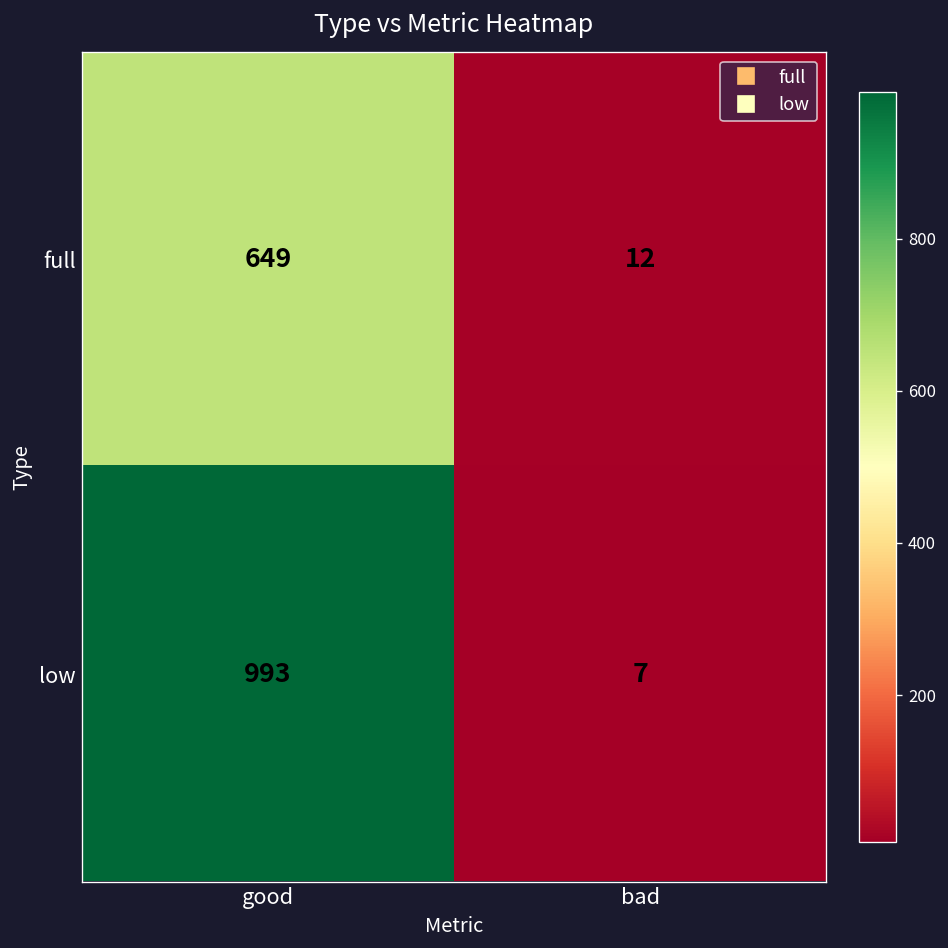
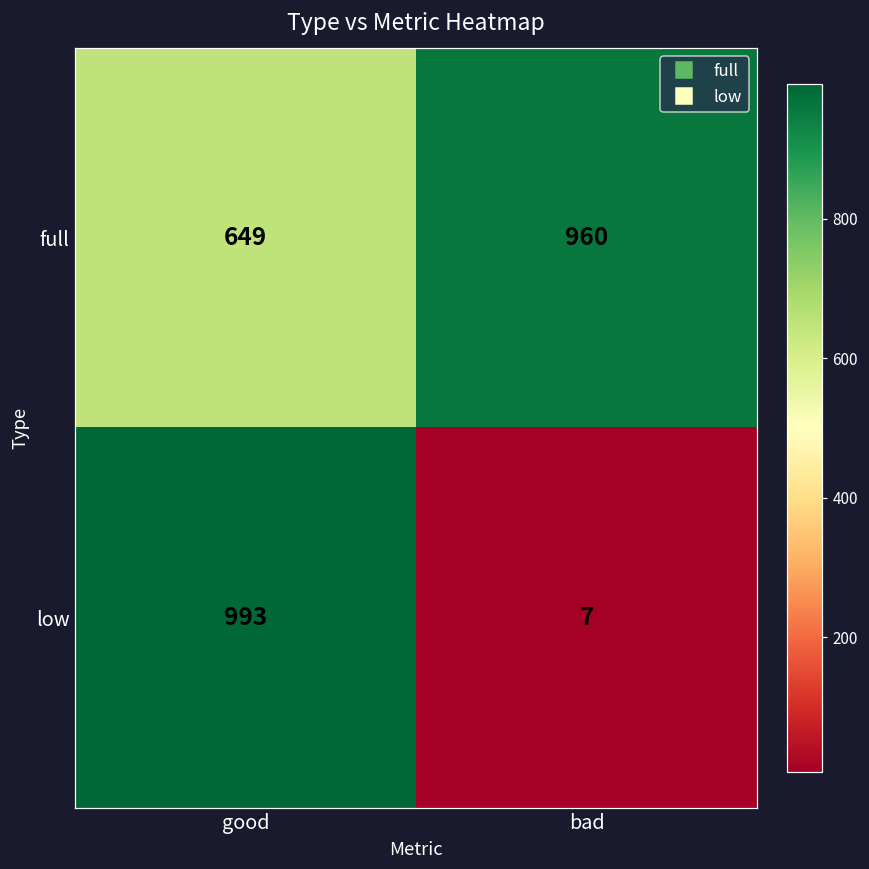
  {
    "full": {
      "good": 649,
-     "bad": 12
+     "bad": 960
    },
    "low": {
      "good": 993,
      "bad": 7
    }
  }
